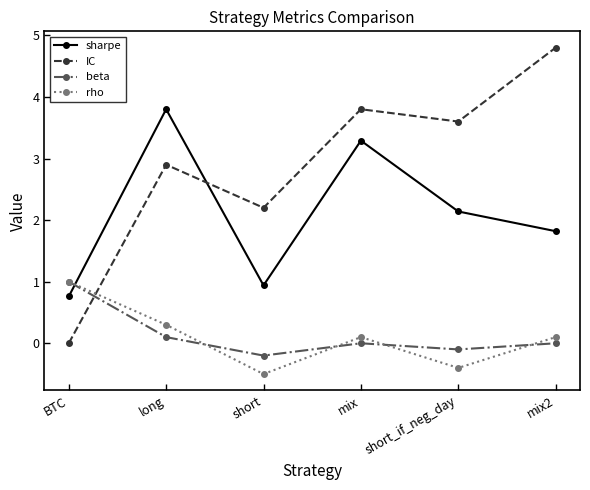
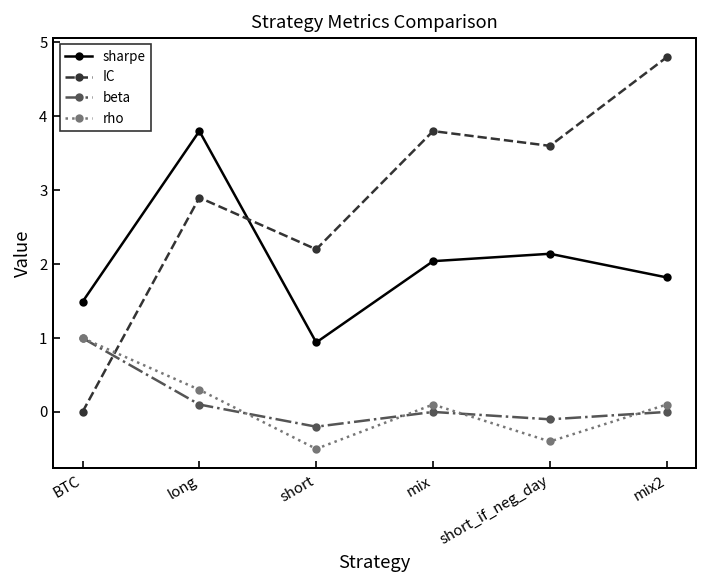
  {
    "sharpe": {
-     "BTC": 0.8,
+     "BTC": 1.5,
      "long": 3.8,
      "short": 0.9,
-     "mix": 3.3,
+     "mix": 2.0,
      "short_if_neg_day": 2.1,
      "mix2": 1.8
    }
  }
